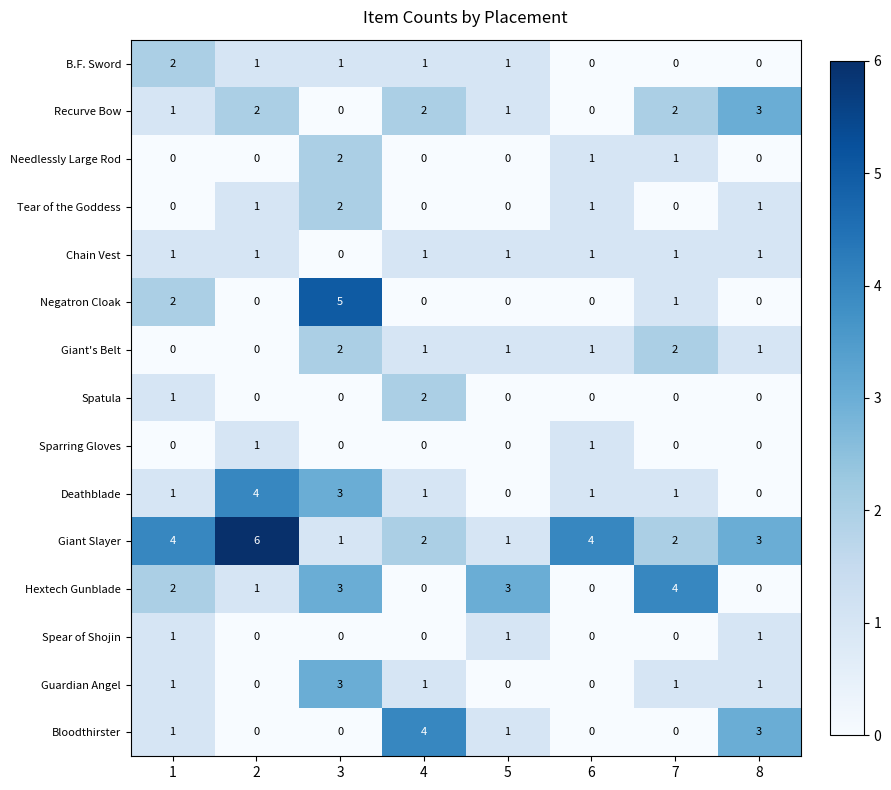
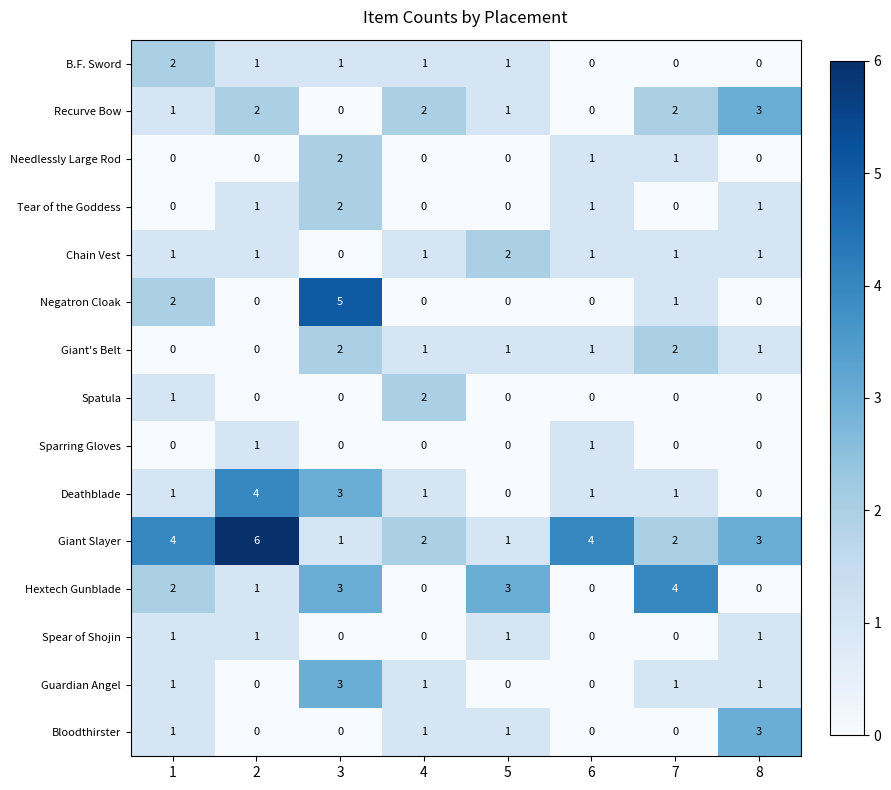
  {
    "B.F. Sword": {
      "1": 2,
      "2": 1,
      "3": 1,
      "4": 1,
      "5": 1,
      "6": 0,
      "7": 0,
      "8": 0
    },
    "Recurve Bow": {
      "1": 1,
      "2": 2,
      "3": 0,
      "4": 2,
      "5": 1,
      "6": 0,
      "7": 2,
      "8": 3
    },
    "Needlessly Large Rod": {
      "1": 0,
      "2": 0,
      "3": 2,
      "4": 0,
      "5": 0,
      "6": 1,
      "7": 1,
      "8": 0
    },
    "Tear of the Goddess": {
      "1": 0,
      "2": 1,
      "3": 2,
      "4": 0,
      "5": 0,
      "6": 1,
      "7": 0,
      "8": 1
    },
    "Chain Vest": {
      "1": 1,
      "2": 1,
      "3": 0,
      "4": 1,
-     "5": 1,
+     "5": 2,
      "6": 1,
      "7": 1,
      "8": 1
    },
    "Negatron Cloak": {
      "1": 2,
      "2": 0,
      "3": 5,
      "4": 0,
      "5": 0,
      "6": 0,
      "7": 1,
      "8": 0
    },
    "Giant's Belt": {
      "1": 0,
      "2": 0,
      "3": 2,
      "4": 1,
      "5": 1,
      "6": 1,
      "7": 2,
      "8": 1
    },
    "Spatula": {
      "1": 1,
      "2": 0,
      "3": 0,
      "4": 2,
      "5": 0,
      "6": 0,
      "7": 0,
      "8": 0
    },
    "Sparring Gloves": {
      "1": 0,
      "2": 1,
      "3": 0,
      "4": 0,
      "5": 0,
      "6": 1,
      "7": 0,
      "8": 0
    },
    "Deathblade": {
      "1": 1,
      "2": 4,
      "3": 3,
      "4": 1,
      "5": 0,
      "6": 1,
      "7": 1,
      "8": 0
    },
    "Giant Slayer": {
      "1": 4,
      "2": 6,
      "3": 1,
      "4": 2,
      "5": 1,
      "6": 4,
      "7": 2,
      "8": 3
    },
    "Hextech Gunblade": {
      "1": 2,
      "2": 1,
      "3": 3,
      "4": 0,
      "5": 3,
      "6": 0,
      "7": 4,
      "8": 0
    },
    "Spear of Shojin": {
      "1": 1,
-     "2": 0,
+     "2": 1,
      "3": 0,
      "4": 0,
      "5": 1,
      "6": 0,
      "7": 0,
      "8": 1
    },
    "Guardian Angel": {
      "1": 1,
      "2": 0,
      "3": 3,
      "4": 1,
      "5": 0,
      "6": 0,
      "7": 1,
      "8": 1
    },
    "Bloodthirster": {
      "1": 1,
      "2": 0,
      "3": 0,
-     "4": 4,
+     "4": 1,
      "5": 1,
      "6": 0,
      "7": 0,
      "8": 3
    }
  }
